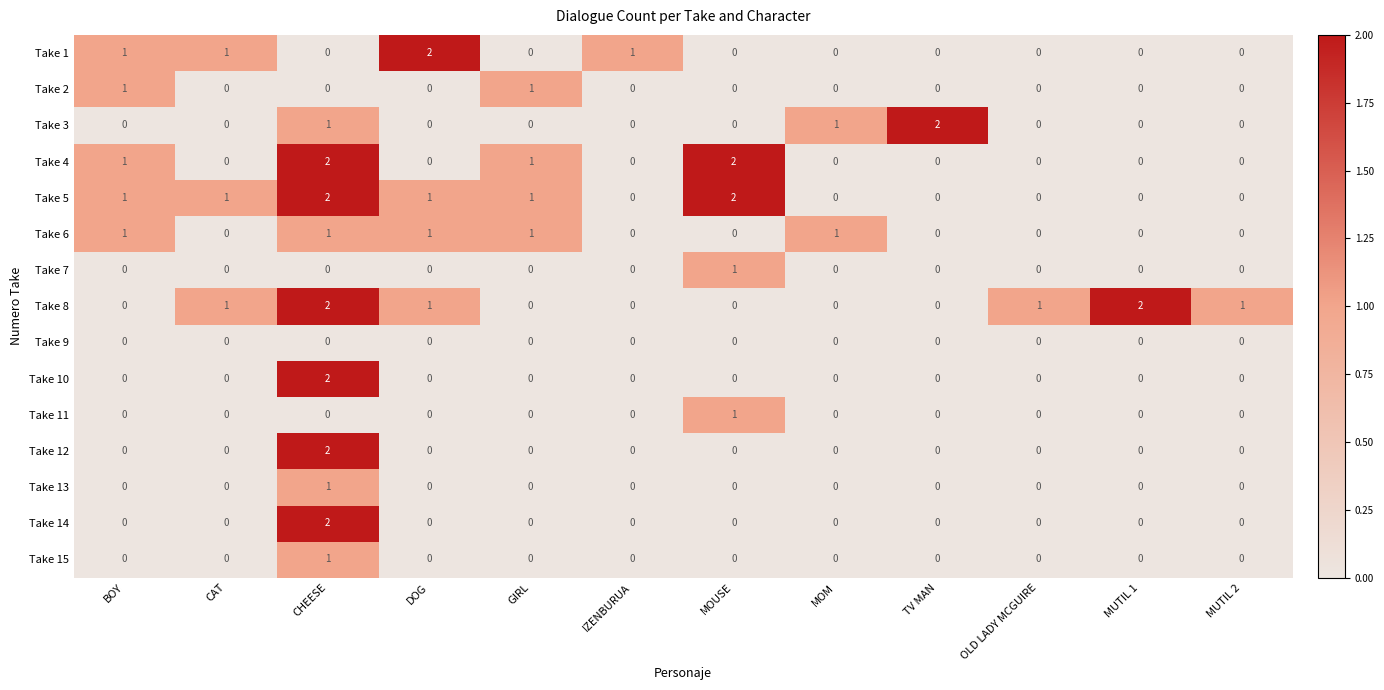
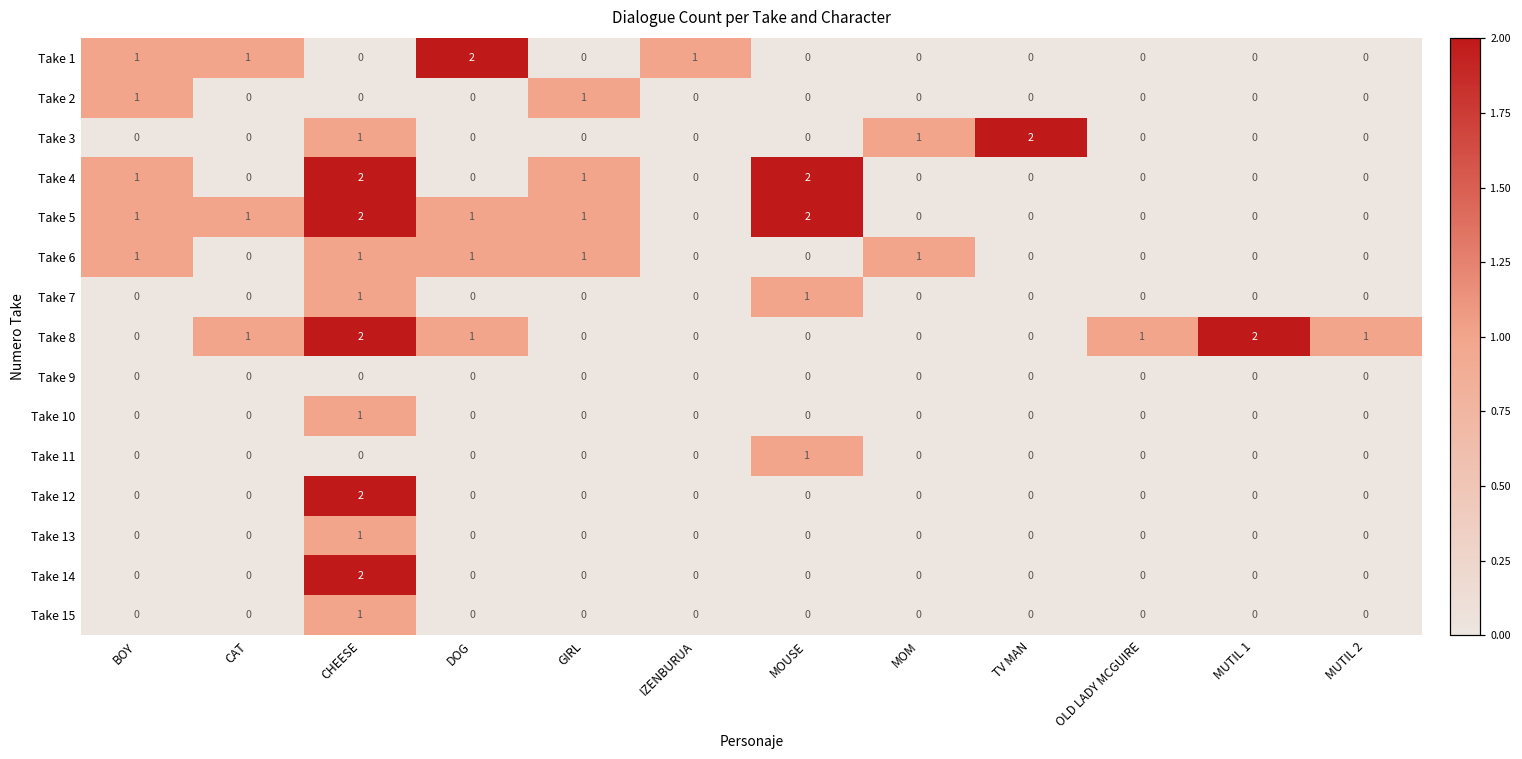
  {
    "Take 1": {
      "BOY": 1,
      "CAT": 1,
      "CHEESE": 0,
      "DOG": 2,
      "GIRL": 0,
      "IZENBURUA": 1,
      "MOUSE": 0,
      "MOM": 0,
      "TV MAN": 0,
      "OLD LADY MCGUIRE": 0,
      "MUTIL 1": 0,
      "MUTIL 2": 0
    },
    "Take 2": {
      "BOY": 1,
      "CAT": 0,
      "CHEESE": 0,
      "DOG": 0,
      "GIRL": 1,
      "IZENBURUA": 0,
      "MOUSE": 0,
      "MOM": 0,
      "TV MAN": 0,
      "OLD LADY MCGUIRE": 0,
      "MUTIL 1": 0,
      "MUTIL 2": 0
    },
    "Take 3": {
      "BOY": 0,
      "CAT": 0,
      "CHEESE": 1,
      "DOG": 0,
      "GIRL": 0,
      "IZENBURUA": 0,
      "MOUSE": 0,
      "MOM": 1,
      "TV MAN": 2,
      "OLD LADY MCGUIRE": 0,
      "MUTIL 1": 0,
      "MUTIL 2": 0
    },
    "Take 4": {
      "BOY": 1,
      "CAT": 0,
      "CHEESE": 2,
      "DOG": 0,
      "GIRL": 1,
      "IZENBURUA": 0,
      "MOUSE": 2,
      "MOM": 0,
      "TV MAN": 0,
      "OLD LADY MCGUIRE": 0,
      "MUTIL 1": 0,
      "MUTIL 2": 0
    },
    "Take 5": {
      "BOY": 1,
      "CAT": 1,
      "CHEESE": 2,
      "DOG": 1,
      "GIRL": 1,
      "IZENBURUA": 0,
      "MOUSE": 2,
      "MOM": 0,
      "TV MAN": 0,
      "OLD LADY MCGUIRE": 0,
      "MUTIL 1": 0,
      "MUTIL 2": 0
    },
    "Take 6": {
      "BOY": 1,
      "CAT": 0,
      "CHEESE": 1,
      "DOG": 1,
      "GIRL": 1,
      "IZENBURUA": 0,
      "MOUSE": 0,
      "MOM": 1,
      "TV MAN": 0,
      "OLD LADY MCGUIRE": 0,
      "MUTIL 1": 0,
      "MUTIL 2": 0
    },
    "Take 7": {
      "BOY": 0,
      "CAT": 0,
-     "CHEESE": 0,
+     "CHEESE": 1,
      "DOG": 0,
      "GIRL": 0,
      "IZENBURUA": 0,
      "MOUSE": 1,
      "MOM": 0,
      "TV MAN": 0,
      "OLD LADY MCGUIRE": 0,
      "MUTIL 1": 0,
      "MUTIL 2": 0
    },
    "Take 8": {
      "BOY": 0,
      "CAT": 1,
      "CHEESE": 2,
      "DOG": 1,
      "GIRL": 0,
      "IZENBURUA": 0,
      "MOUSE": 0,
      "MOM": 0,
      "TV MAN": 0,
      "OLD LADY MCGUIRE": 1,
      "MUTIL 1": 2,
      "MUTIL 2": 1
    },
    "Take 9": {
      "BOY": 0,
      "CAT": 0,
      "CHEESE": 0,
      "DOG": 0,
      "GIRL": 0,
      "IZENBURUA": 0,
      "MOUSE": 0,
      "MOM": 0,
      "TV MAN": 0,
      "OLD LADY MCGUIRE": 0,
      "MUTIL 1": 0,
      "MUTIL 2": 0
    },
    "Take 10": {
      "BOY": 0,
      "CAT": 0,
-     "CHEESE": 2,
+     "CHEESE": 1,
      "DOG": 0,
      "GIRL": 0,
      "IZENBURUA": 0,
      "MOUSE": 0,
      "MOM": 0,
      "TV MAN": 0,
      "OLD LADY MCGUIRE": 0,
      "MUTIL 1": 0,
      "MUTIL 2": 0
    },
    "Take 11": {
      "BOY": 0,
      "CAT": 0,
      "CHEESE": 0,
      "DOG": 0,
      "GIRL": 0,
      "IZENBURUA": 0,
      "MOUSE": 1,
      "MOM": 0,
      "TV MAN": 0,
      "OLD LADY MCGUIRE": 0,
      "MUTIL 1": 0,
      "MUTIL 2": 0
    },
    "Take 12": {
      "BOY": 0,
      "CAT": 0,
      "CHEESE": 2,
      "DOG": 0,
      "GIRL": 0,
      "IZENBURUA": 0,
      "MOUSE": 0,
      "MOM": 0,
      "TV MAN": 0,
      "OLD LADY MCGUIRE": 0,
      "MUTIL 1": 0,
      "MUTIL 2": 0
    },
    "Take 13": {
      "BOY": 0,
      "CAT": 0,
      "CHEESE": 1,
      "DOG": 0,
      "GIRL": 0,
      "IZENBURUA": 0,
      "MOUSE": 0,
      "MOM": 0,
      "TV MAN": 0,
      "OLD LADY MCGUIRE": 0,
      "MUTIL 1": 0,
      "MUTIL 2": 0
    },
    "Take 14": {
      "BOY": 0,
      "CAT": 0,
      "CHEESE": 2,
      "DOG": 0,
      "GIRL": 0,
      "IZENBURUA": 0,
      "MOUSE": 0,
      "MOM": 0,
      "TV MAN": 0,
      "OLD LADY MCGUIRE": 0,
      "MUTIL 1": 0,
      "MUTIL 2": 0
    },
    "Take 15": {
      "BOY": 0,
      "CAT": 0,
      "CHEESE": 1,
      "DOG": 0,
      "GIRL": 0,
      "IZENBURUA": 0,
      "MOUSE": 0,
      "MOM": 0,
      "TV MAN": 0,
      "OLD LADY MCGUIRE": 0,
      "MUTIL 1": 0,
      "MUTIL 2": 0
    }
  }
